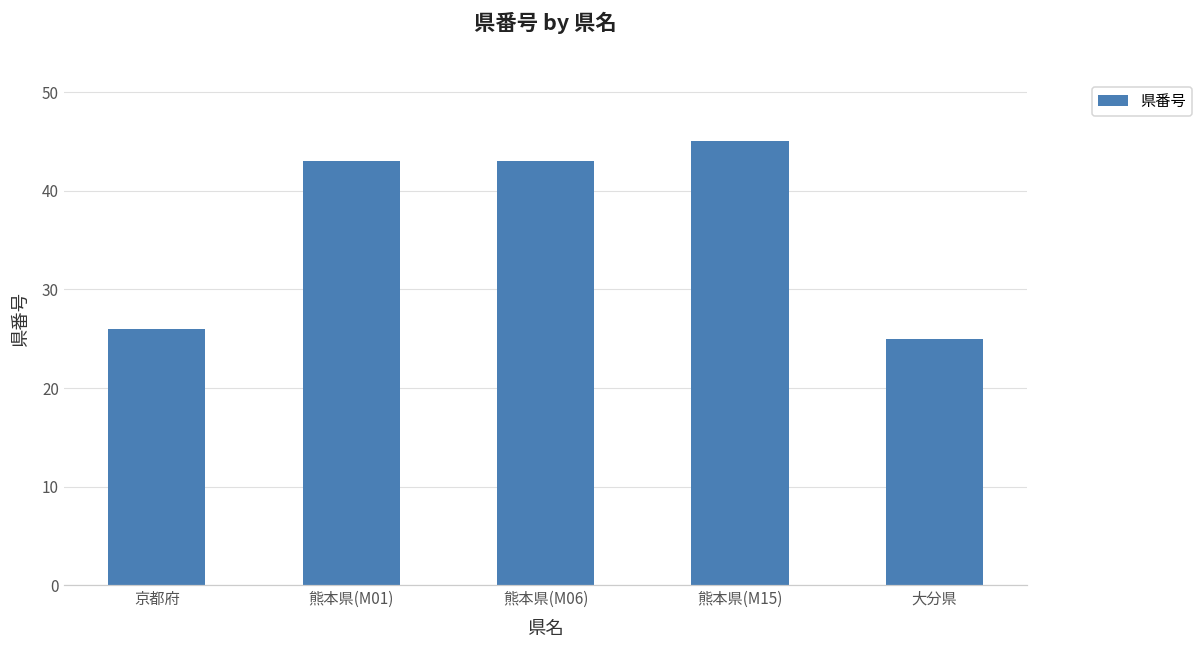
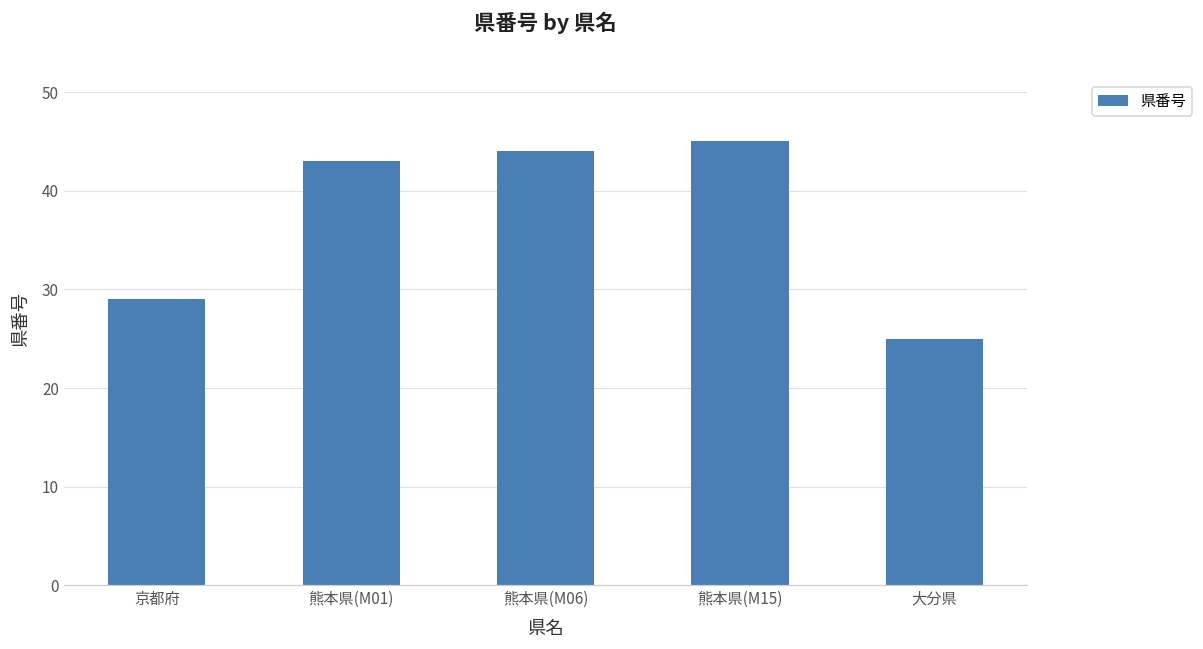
  {
-   "京都府": 26,
+   "京都府": 29,
    "熊本県(M01)": 43,
-   "熊本県(M06)": 43,
+   "熊本県(M06)": 44,
    "熊本県(M15)": 45,
    "大分県": 25
  }
